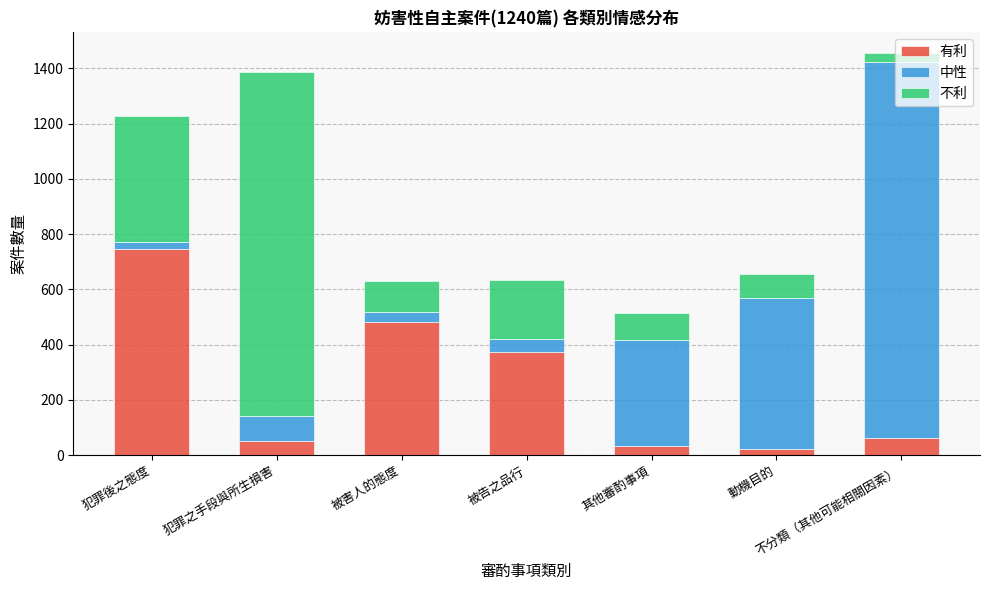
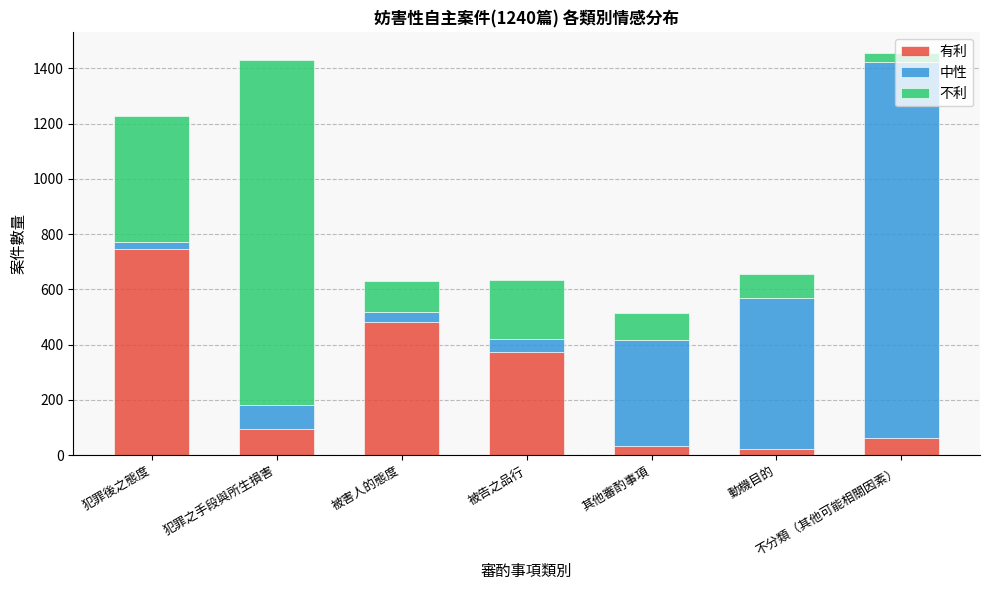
  {
    "有利": {
      "犯罪後之態度": 750,
-     "犯罪之手段與所生損害": 50,
+     "犯罪之手段與所生損害": 100,
      "被害人的態度": 480,
      "被告之品行": 370,
      "其他審酌事項": 40,
      "動機目的": 20,
      "不分類（其他可能相關因素）": 60
    },
    "中性": {
      "犯罪後之態度": 30,
      "犯罪之手段與所生損害": 90,
      "被害人的態度": 40,
      "被告之品行": 50,
      "其他審酌事項": 380,
      "動機目的": 540
    },
    "不利": {
      "犯罪後之態度": 460,
      "犯罪之手段與所生損害": 1250,
      "被害人的態度": 110,
      "被告之品行": 220,
      "其他審酌事項": 100,
      "動機目的": 90
    }
  }
